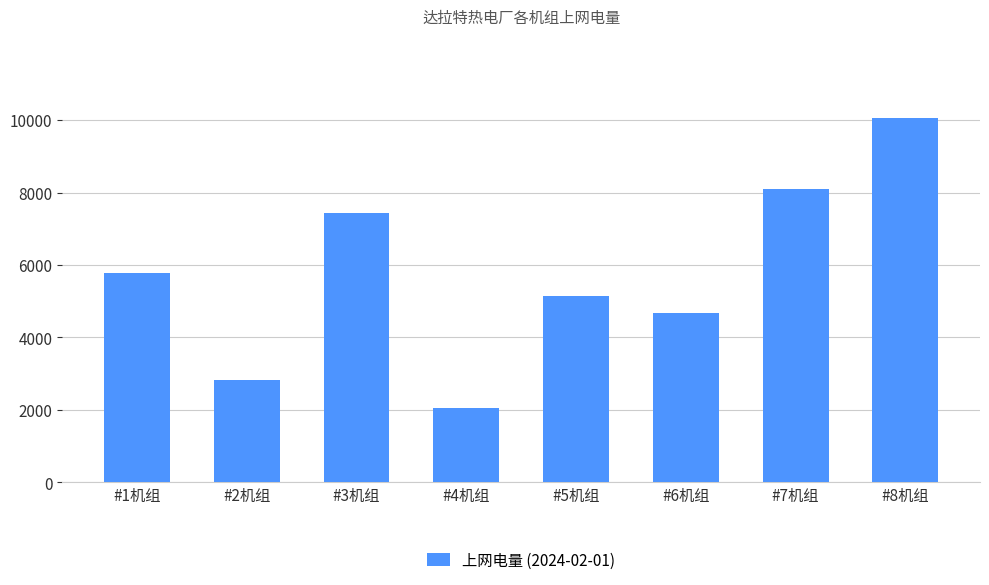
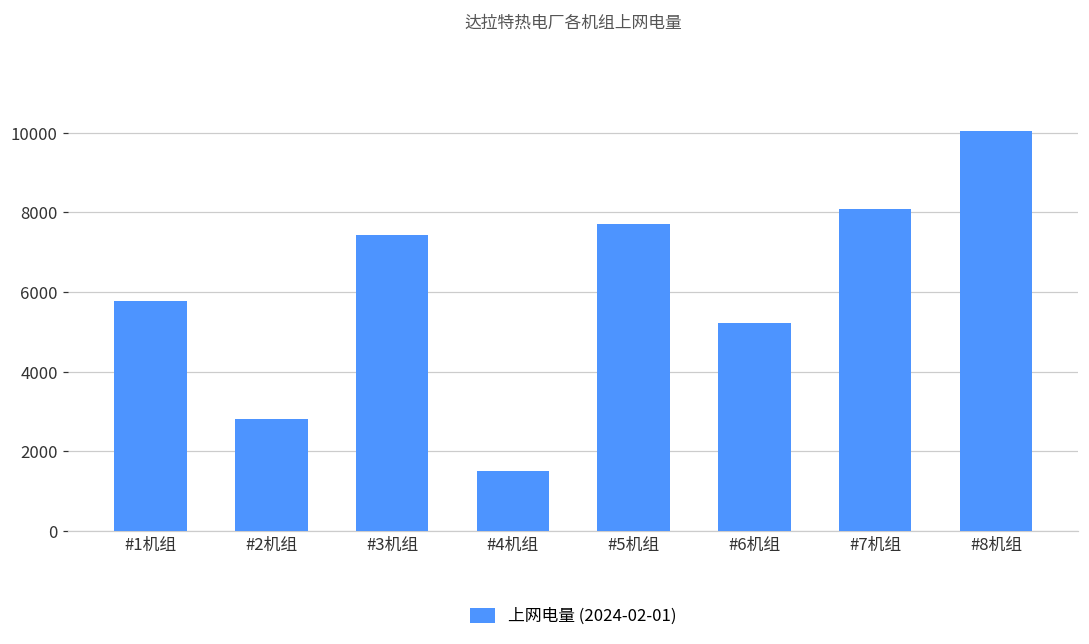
  {
    "#1机组": 5800,
    "#2机组": 2800,
    "#3机组": 7400,
-   "#4机组": 2100,
-   "#5机组": 5100,
-   "#6机组": 4700,
+   "#4机组": 1500,
+   "#5机组": 7700,
+   "#6机组": 5200,
    "#7机组": 8100,
    "#8机组": 10000
  }
